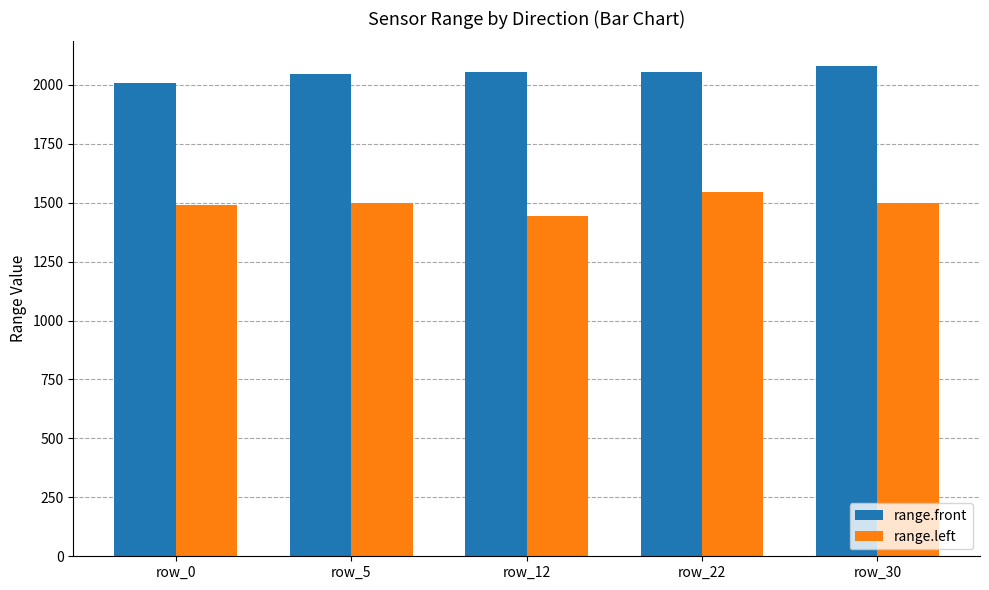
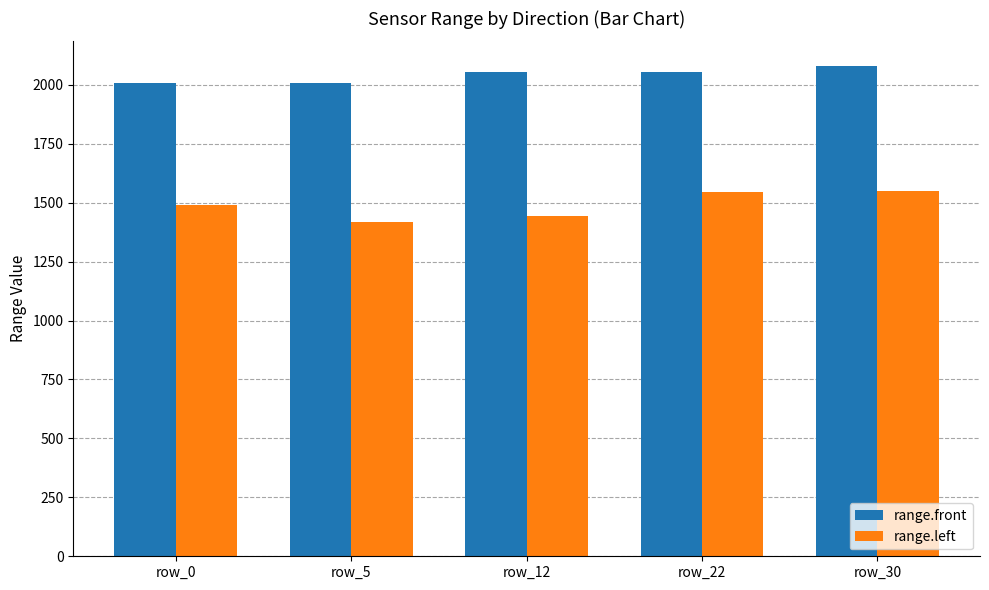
  {
    "range.front": {
      "row_0": 2010,
-     "row_5": 2050,
+     "row_5": 2010,
      "row_12": 2050,
      "row_22": 2060,
      "row_30": 2080
    },
    "range.left": {
      "row_0": 1490,
-     "row_5": 1500,
+     "row_5": 1420,
      "row_12": 1440,
      "row_22": 1540,
-     "row_30": 1500
+     "row_30": 1550
    }
  }
